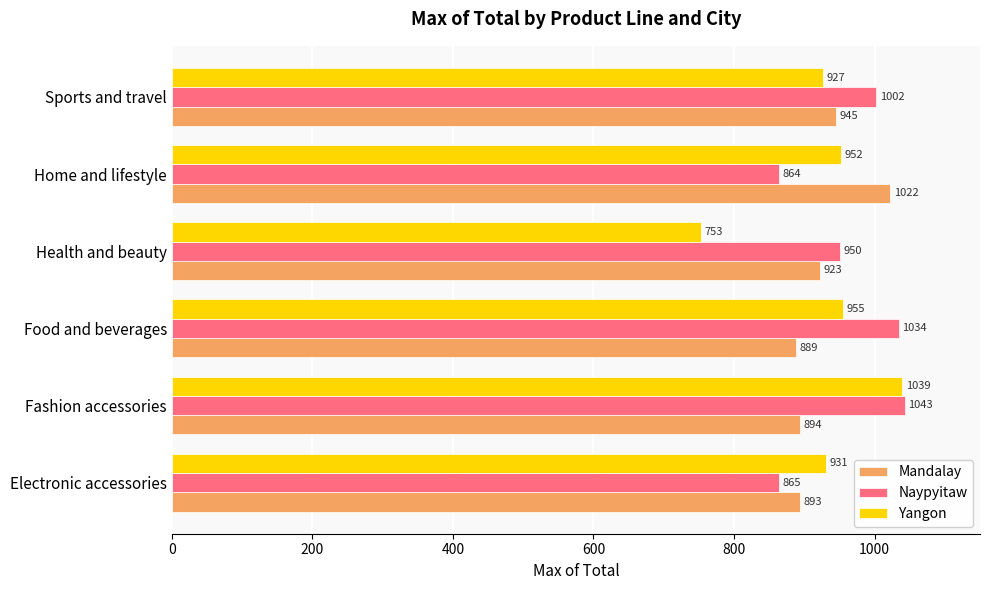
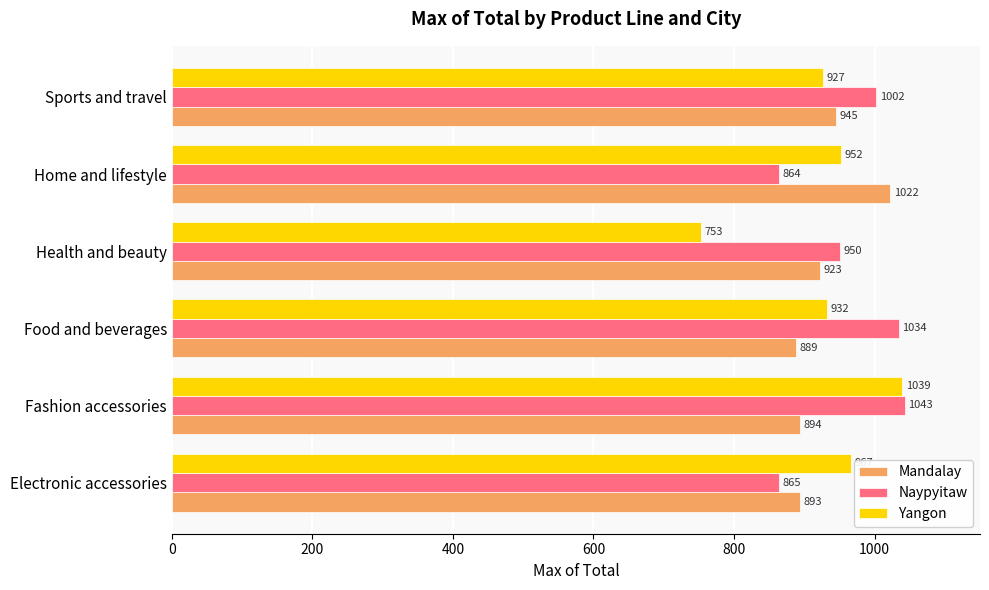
  {
    "Mandalay": {
      "Sports and travel": 945,
      "Home and lifestyle": 1022,
      "Health and beauty": 923,
      "Food and beverages": 889,
      "Fashion accessories": 894,
      "Electronic accessories": 893
    },
    "Naypyitaw": {
      "Sports and travel": 1002,
      "Home and lifestyle": 864,
      "Health and beauty": 950,
      "Food and beverages": 1034,
      "Fashion accessories": 1043,
      "Electronic accessories": 865
    },
    "Yangon": {
      "Sports and travel": 927,
      "Home and lifestyle": 952,
      "Health and beauty": 753,
-     "Food and beverages": 955,
+     "Food and beverages": 932,
      "Fashion accessories": 1039,
-     "Electronic accessories": 930
+     "Electronic accessories": 970
    }
  }
